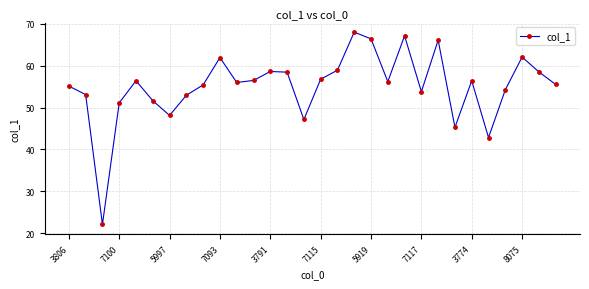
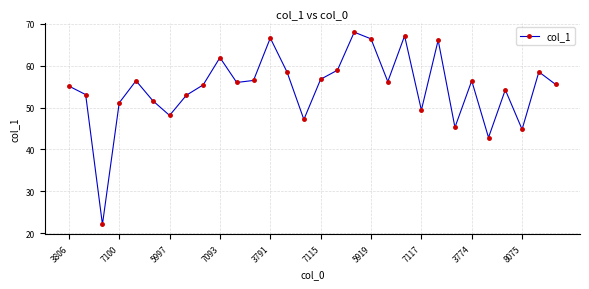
  {
    "3806": 55,
    "7100": 51,
    "5997": 48,
    "7093": 62,
-   "3791": 59,
+   "3791": 67,
    "7115": 57,
    "5919": 66,
-   "7117": 54,
+   "7117": 49,
    "3774": 56,
-   "8075": 62
+   "8075": 45
  }
